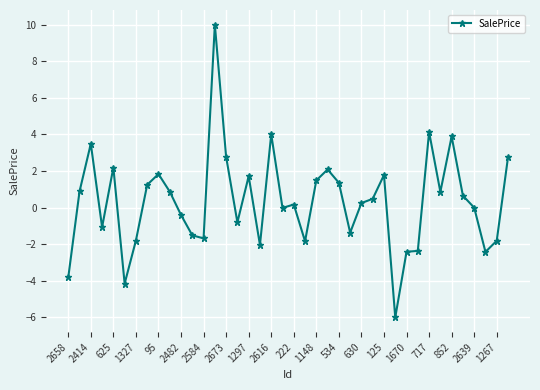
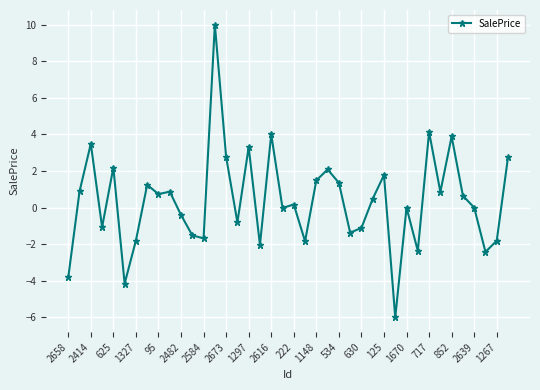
  {
    "2658": -3.8,
    "2414": 3.5,
    "625": 2.2,
    "1327": -1.8,
-   "95": 1.8,
+   "95": 0.7,
    "2482": -0.4,
    "2584": -1.7,
    "2673": 2.8,
-   "1297": 1.7,
+   "1297": 3.3,
    "2616": 4.0,
    "222": 0.2,
    "1148": 1.5,
    "534": 1.4,
-   "630": 0.3,
+   "630": -1.1,
    "125": 1.8,
-   "1670": -2.4,
+   "1670": 0.0,
    "717": 4.1,
    "852": 3.9,
    "2639": 0.0,
    "1267": -1.8
  }
